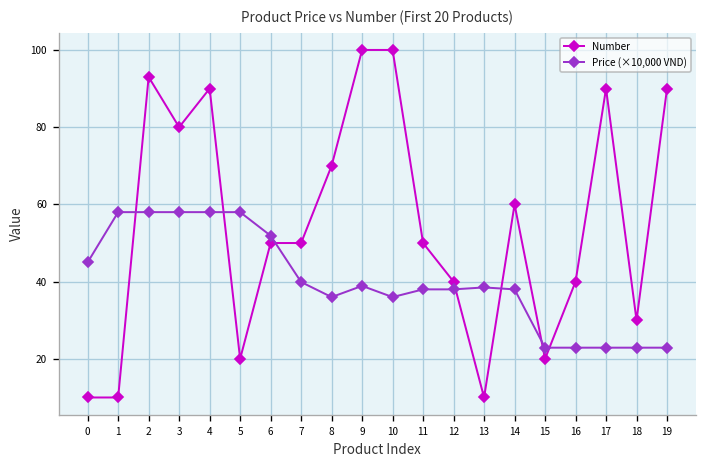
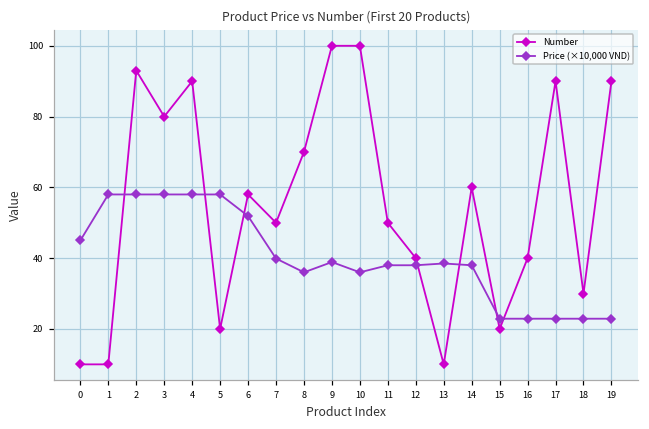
  {
    "Number": {
      "0": 10,
      "1": 10,
      "2": 93,
      "3": 80,
      "4": 90,
      "5": 20,
-     "6": 50,
+     "6": 58,
      "7": 50,
      "8": 70,
      "9": 100,
      "10": 100,
      "11": 50,
      "12": 40,
      "13": 10,
      "14": 60,
      "15": 20,
      "16": 40,
      "17": 90,
      "18": 30,
      "19": 90
    },
    "Price (×10,000 VND)": {
      "0": 45,
      "1": 58,
      "2": 58,
      "3": 58,
      "4": 58,
      "5": 58,
      "6": 52,
      "7": 40,
      "8": 36,
      "9": 39,
      "10": 36,
      "11": 38,
      "12": 38,
      "13": 39,
      "14": 38,
      "15": 23,
      "16": 23,
      "17": 23,
      "18": 23,
      "19": 23
    }
  }
